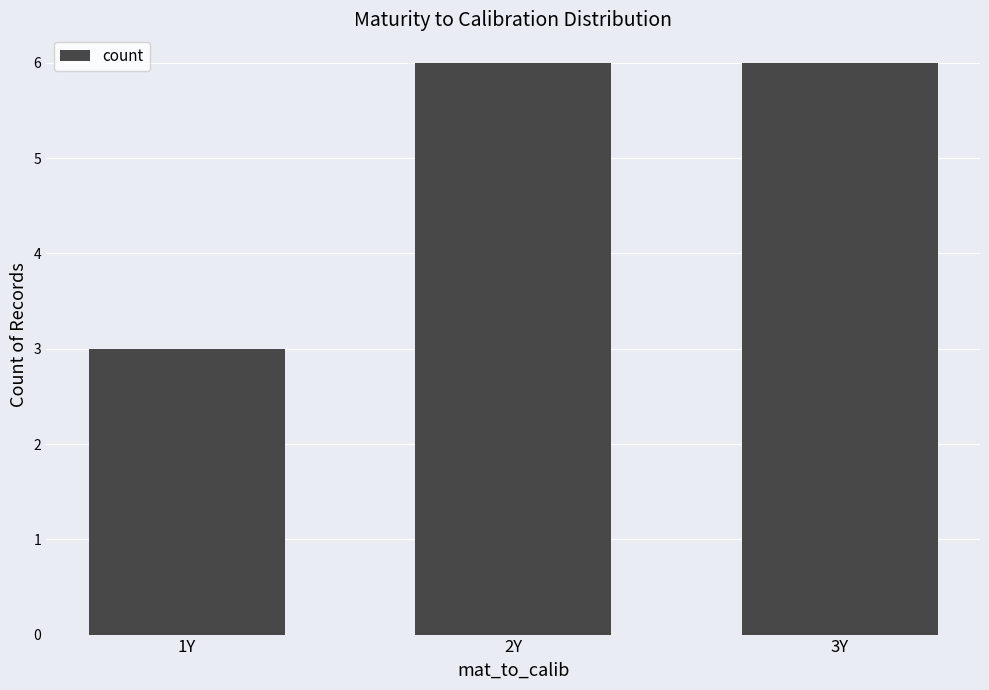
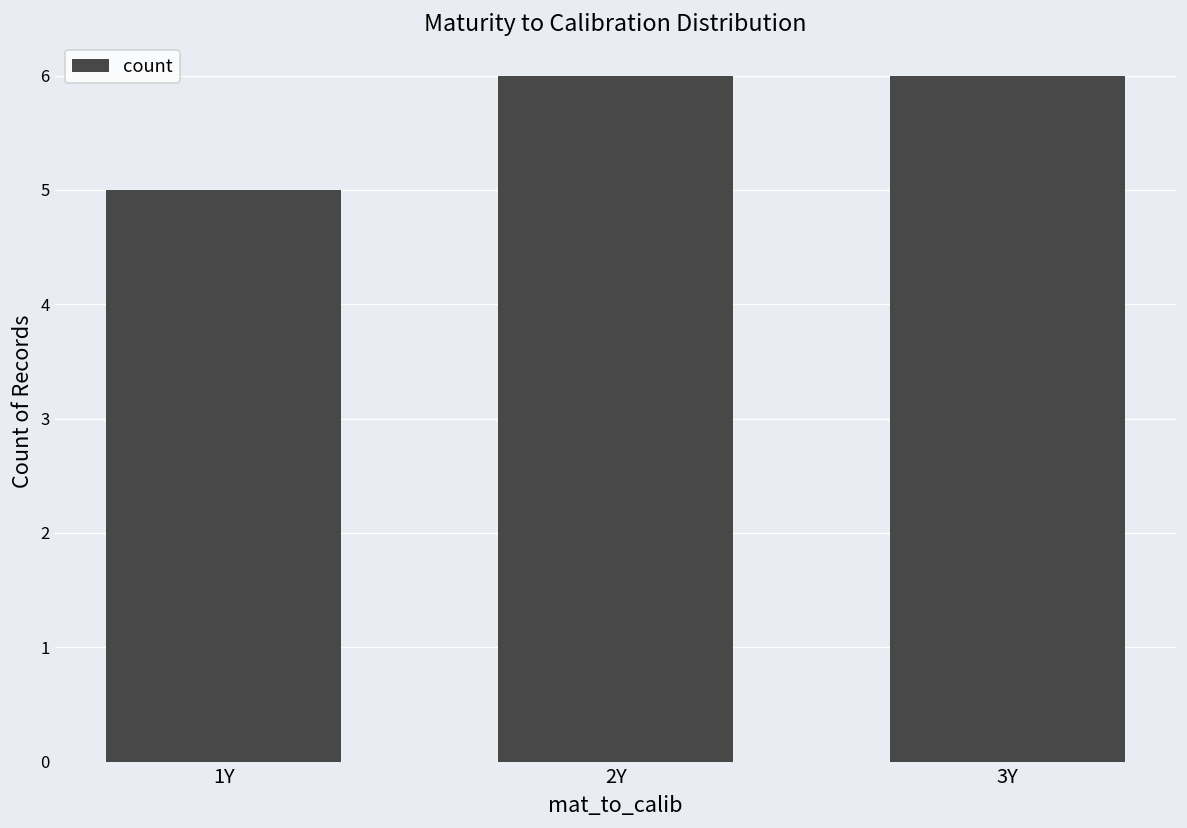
  {
-   "1Y": 3,
+   "1Y": 5,
    "2Y": 6,
    "3Y": 6
  }
